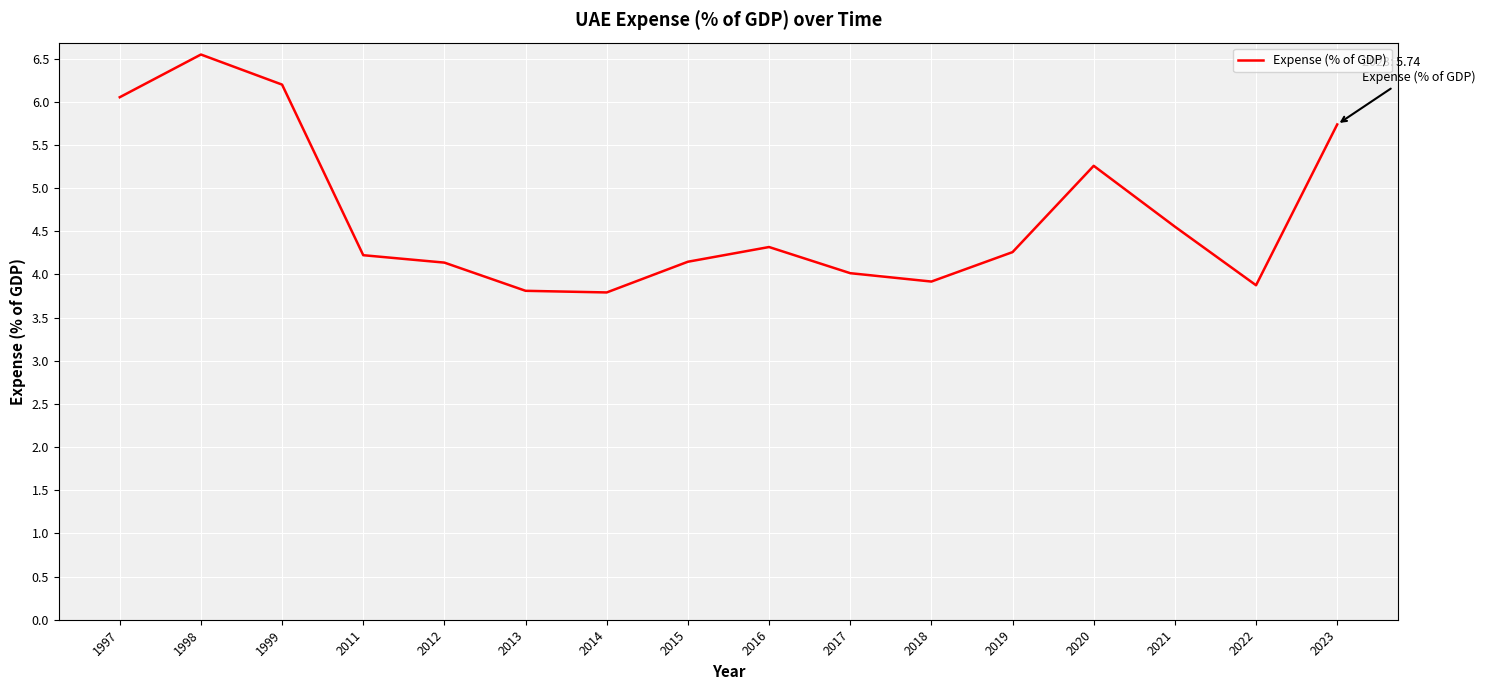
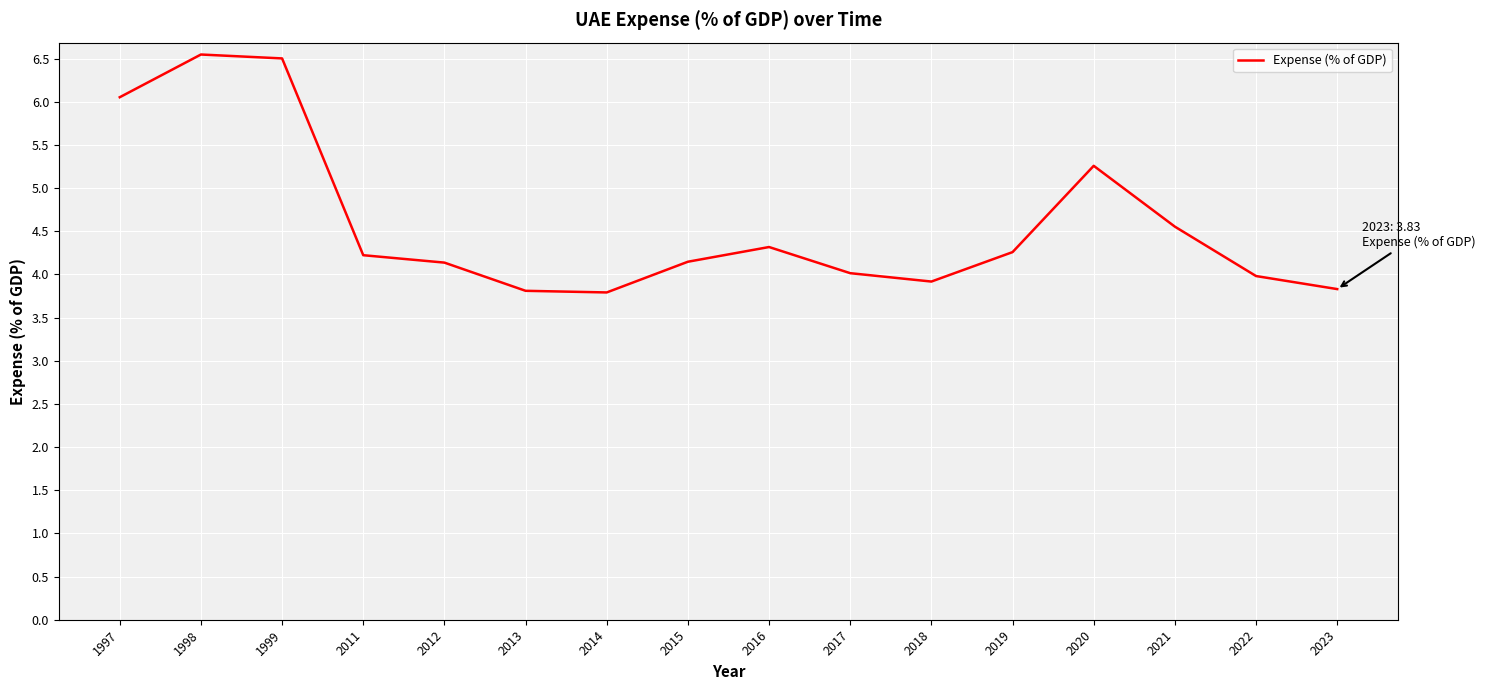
  {
-   "1999": 6.2,
-   "2022": 3.9,
-   "2023": 5.74
+   "1999": 6.5,
+   "2022": 4.0,
+   "2023": 3.83
  }
